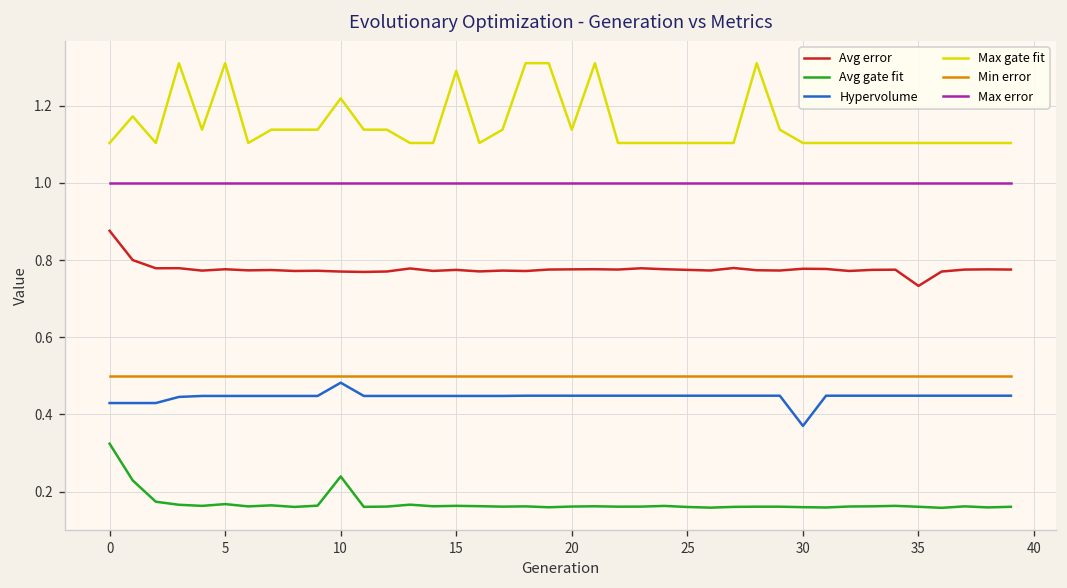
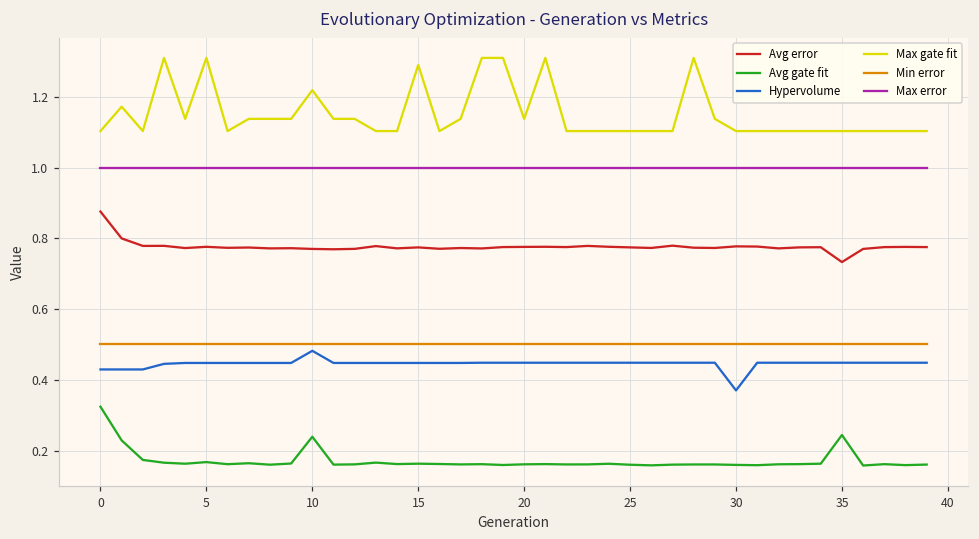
  {
    "Avg error": {
      "0": 0.88,
      "5": 0.78,
      "10": 0.77,
      "15": 0.77,
      "20": 0.78,
      "25": 0.77,
      "30": 0.78,
      "35": 0.73
    },
    "Avg gate fit": {
      "0": 0.32,
      "5": 0.17,
      "10": 0.24,
      "15": 0.16,
      "20": 0.16,
      "25": 0.16,
      "30": 0.16,
-     "35": 0.16
+     "35": 0.24
    },
    "Hypervolume": {
      "0": 0.43,
      "5": 0.45,
      "10": 0.48,
      "15": 0.45,
      "20": 0.45,
      "25": 0.45,
      "30": 0.37,
      "35": 0.45
    },
    "Max gate fit": {
      "0": 1.10,
      "5": 1.31,
      "10": 1.22,
      "15": 1.29,
      "20": 1.14,
      "25": 1.10,
      "30": 1.10,
      "35": 1.10
    },
    "Min error": {
      "0": 0.50,
      "5": 0.50,
      "10": 0.50,
      "15": 0.50,
      "20": 0.50,
      "25": 0.50,
      "30": 0.50,
      "35": 0.50
    },
    "Max error": {
      "0": 1.00,
      "5": 1.00,
      "10": 1.00,
      "15": 1.00,
      "20": 1.00,
      "25": 1.00,
      "30": 1.00,
      "35": 1.00
    }
  }
